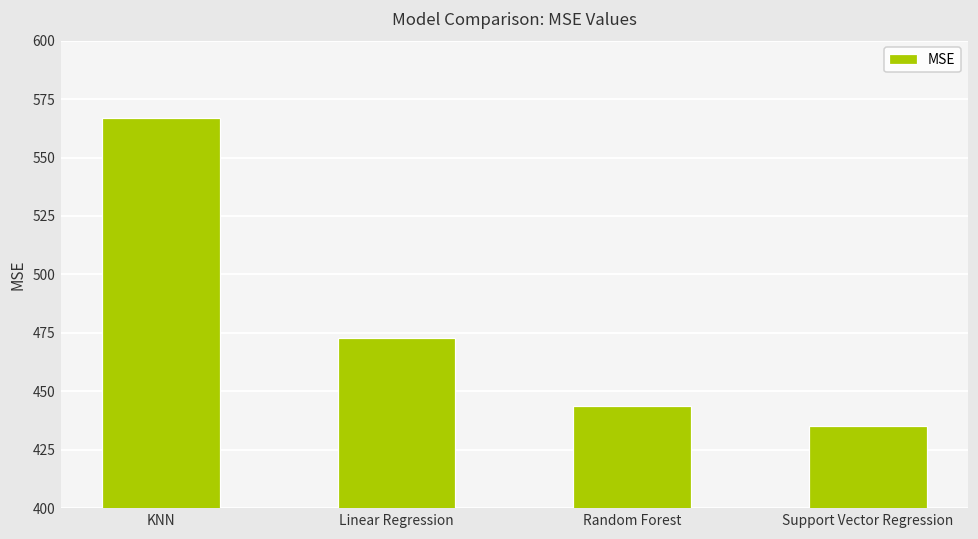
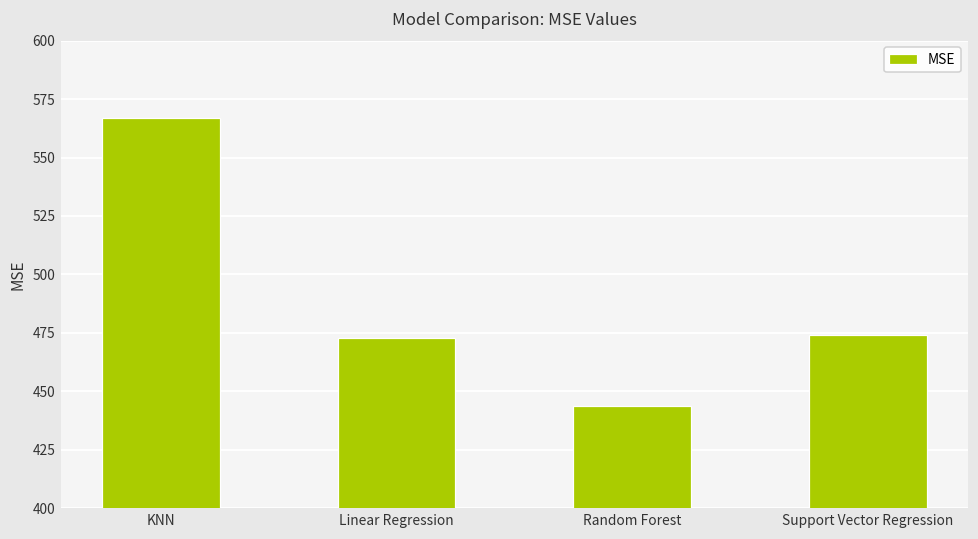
  {
    "KNN": 567,
    "Linear Regression": 473,
    "Random Forest": 444,
-   "Support Vector Regression": 435
+   "Support Vector Regression": 474
  }
